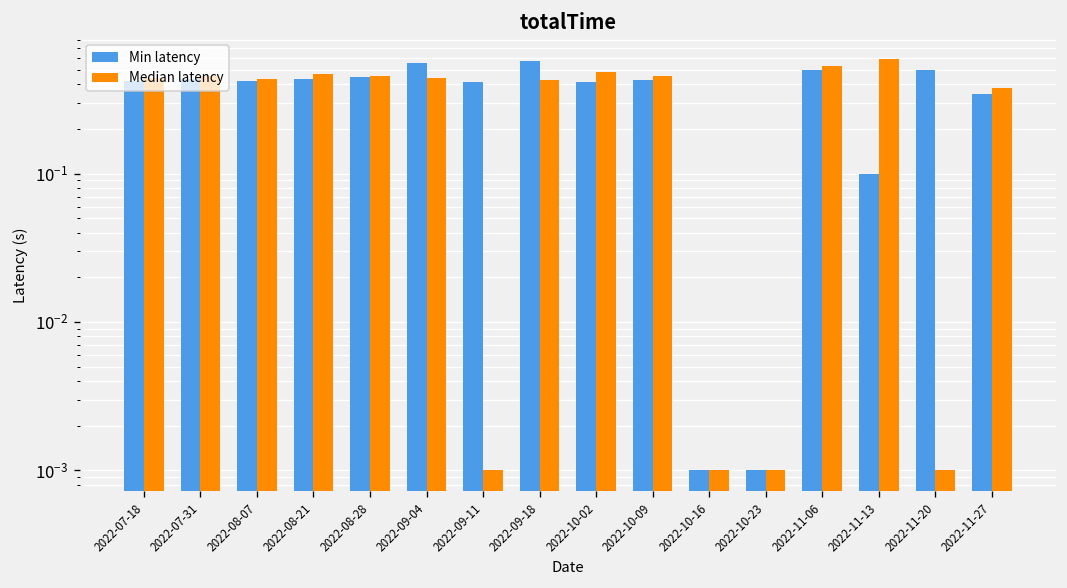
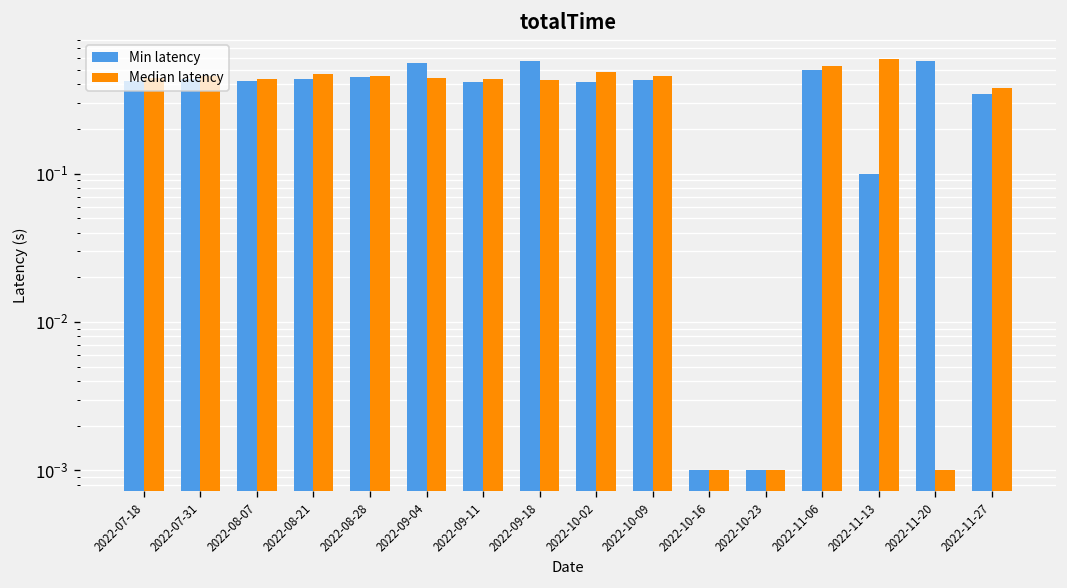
  {
    "Min latency": {
      "2022-08-07": 0.42,
      "2022-08-21": 0.44,
      "2022-08-28": 0.45,
      "2022-09-04": 0.6,
      "2022-09-11": 0.42,
      "2022-09-18": 0.6,
      "2022-10-02": 0.41,
      "2022-10-09": 0.43,
      "2022-10-16": 0.0010,
      "2022-10-23": 0.0010,
      "2022-11-06": 0.50,
      "2022-11-13": 0.10,
-     "2022-11-20": 0.50,
+     "2022-11-20": 0.6,
      "2022-11-27": 0.35
    },
    "Median latency": {
      "2022-08-07": 0.43,
      "2022-08-21": 0.47,
      "2022-08-28": 0.45,
      "2022-09-04": 0.44,
-     "2022-09-11": 0.001,
+     "2022-09-11": 0.43,
      "2022-09-18": 0.43,
      "2022-10-02": 0.48,
      "2022-10-09": 0.46,
      "2022-10-16": 0.001,
      "2022-10-23": 0.001,
      "2022-11-06": 0.53,
      "2022-11-13": 0.6,
      "2022-11-20": 0.001,
      "2022-11-27": 0.38
    }
  }
